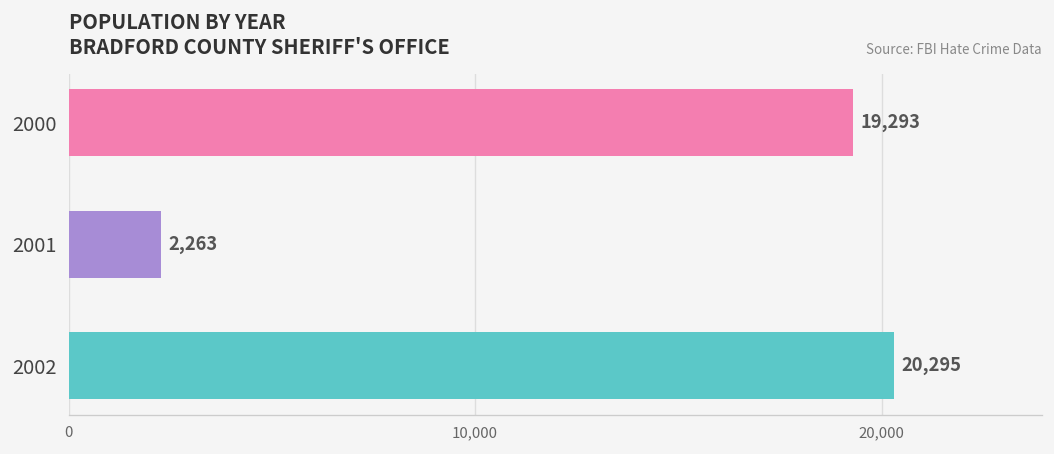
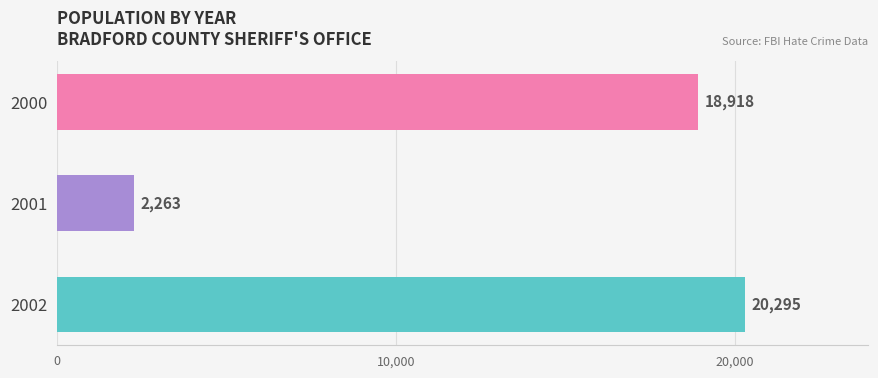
  {
-   "2000": "19,293",
+   "2000": "18,918",
    "2001": "2,263",
    "2002": "20,295"
  }
